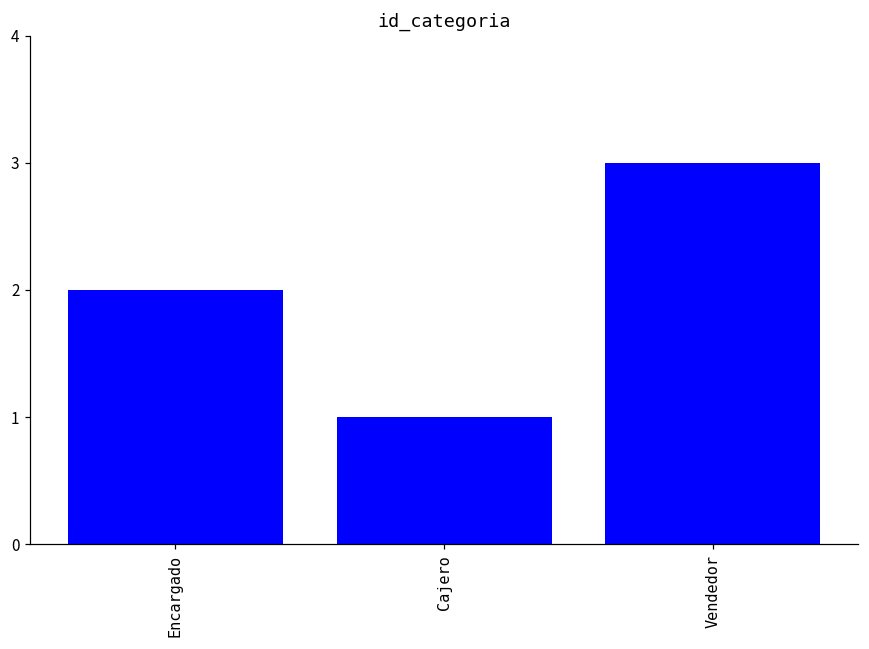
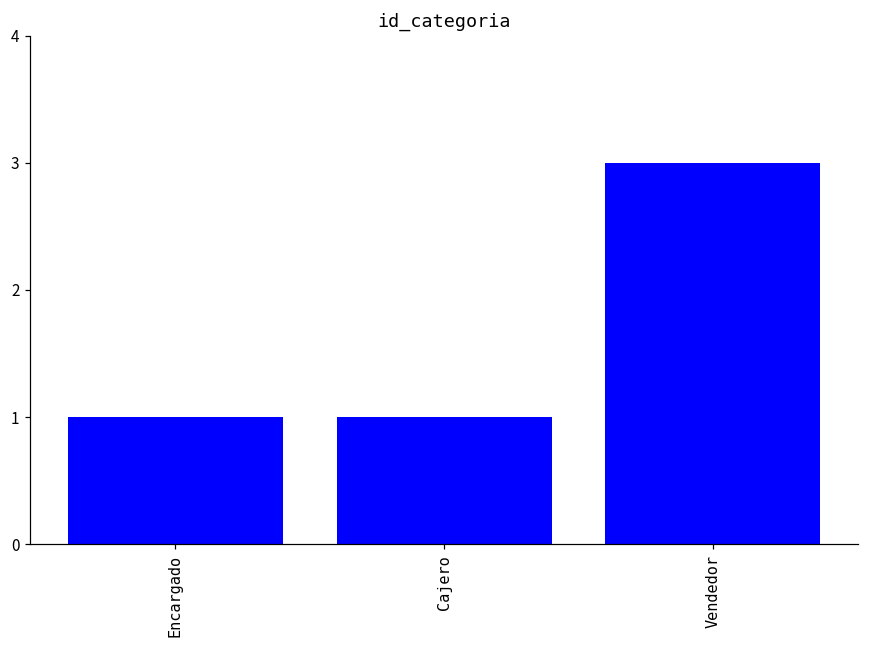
  {
-   "Encargado": 2,
+   "Encargado": 1,
    "Cajero": 1,
    "Vendedor": 3
  }
